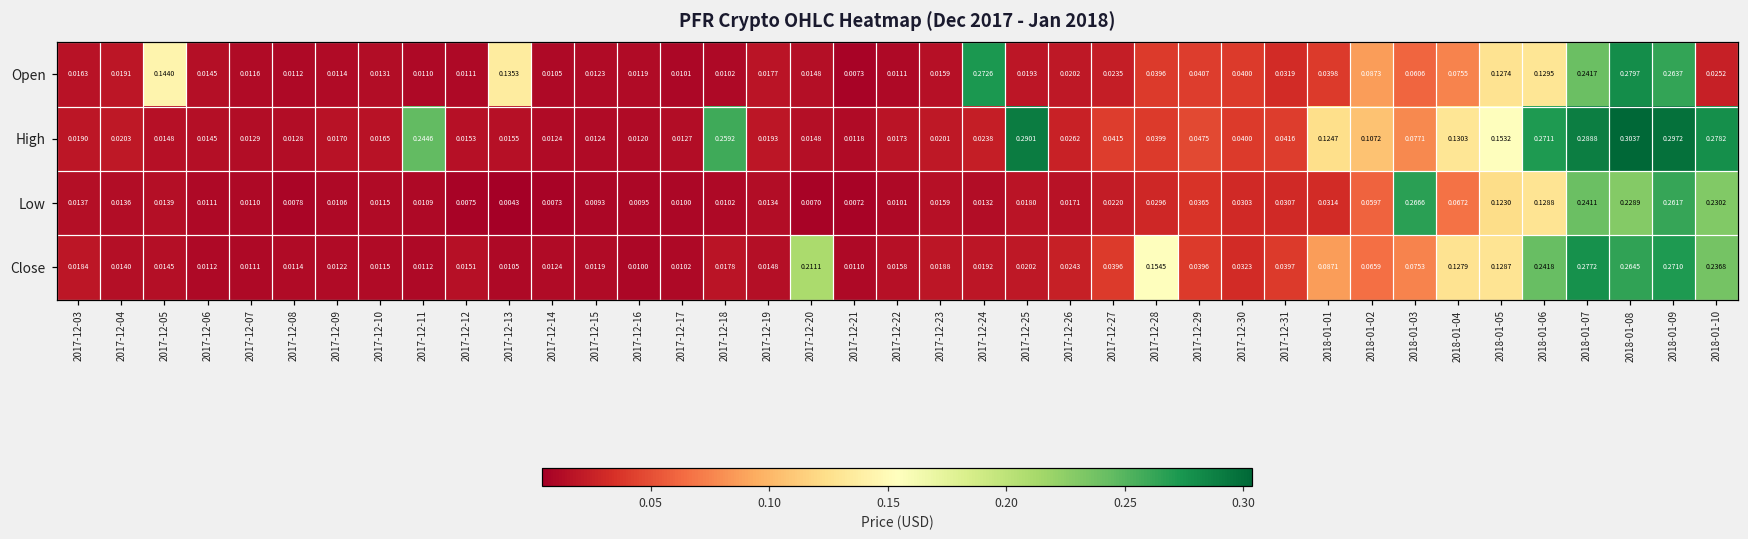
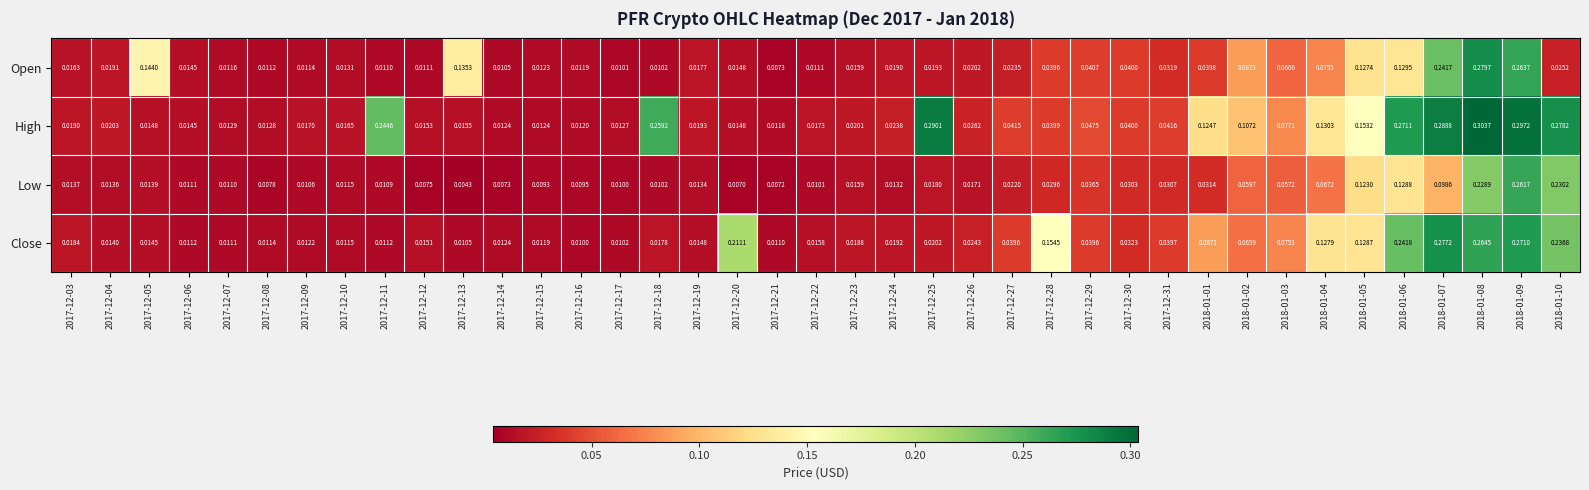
  {
    "Open": {
      "2017-12-03": 0.0163,
      "2017-12-04": 0.0191,
      "2017-12-05": 0.1440,
      "2017-12-06": 0.0145,
      "2017-12-07": 0.0116,
      "2017-12-08": 0.0112,
      "2017-12-09": 0.0114,
      "2017-12-10": 0.0131,
      "2017-12-11": 0.0110,
      "2017-12-12": 0.0111,
      "2017-12-13": 0.1353,
      "2017-12-14": 0.0105,
      "2017-12-15": 0.0123,
      "2017-12-16": 0.0119,
      "2017-12-17": 0.0101,
      "2017-12-18": 0.0102,
      "2017-12-19": 0.0177,
      "2017-12-20": 0.0148,
      "2017-12-21": 0.0073,
      "2017-12-22": 0.0111,
      "2017-12-23": 0.0159,
-     "2017-12-24": 0.2726,
+     "2017-12-24": 0.0190,
      "2017-12-25": 0.0193,
      "2017-12-26": 0.0202,
      "2017-12-27": 0.0235,
      "2017-12-28": 0.0396,
      "2017-12-29": 0.0407,
      "2017-12-30": 0.0400,
      "2017-12-31": 0.0319,
      "2018-01-01": 0.0398,
      "2018-01-02": 0.0873,
      "2018-01-03": 0.0606,
      "2018-01-04": 0.0755,
      "2018-01-05": 0.1274,
      "2018-01-06": 0.1295,
      "2018-01-07": 0.2417,
      "2018-01-08": 0.2797,
      "2018-01-09": 0.2637,
      "2018-01-10": 0.0252
    },
    "High": {
      "2017-12-03": 0.0190,
      "2017-12-04": 0.0203,
      "2017-12-05": 0.0148,
      "2017-12-06": 0.0145,
      "2017-12-07": 0.0129,
      "2017-12-08": 0.0128,
      "2017-12-09": 0.0170,
      "2017-12-10": 0.0165,
      "2017-12-11": 0.2446,
      "2017-12-12": 0.0153,
      "2017-12-13": 0.0155,
      "2017-12-14": 0.0124,
      "2017-12-15": 0.0124,
      "2017-12-16": 0.0120,
      "2017-12-17": 0.0127,
      "2017-12-18": 0.2592,
      "2017-12-19": 0.0193,
      "2017-12-20": 0.0148,
      "2017-12-21": 0.0118,
      "2017-12-22": 0.0173,
      "2017-12-23": 0.0201,
      "2017-12-24": 0.0238,
      "2017-12-25": 0.2901,
      "2017-12-26": 0.0262,
      "2017-12-27": 0.0415,
      "2017-12-28": 0.0399,
      "2017-12-29": 0.0475,
      "2017-12-30": 0.0400,
      "2017-12-31": 0.0416,
      "2018-01-01": 0.1247,
      "2018-01-02": 0.1072,
      "2018-01-03": 0.0771,
      "2018-01-04": 0.1303,
      "2018-01-05": 0.1532,
      "2018-01-06": 0.2711,
      "2018-01-07": 0.2888,
      "2018-01-08": 0.3037,
      "2018-01-09": 0.2972,
      "2018-01-10": 0.2782
    },
    "Low": {
      "2017-12-03": 0.0137,
      "2017-12-04": 0.0136,
      "2017-12-05": 0.0139,
      "2017-12-06": 0.0111,
      "2017-12-07": 0.0110,
      "2017-12-08": 0.0078,
      "2017-12-09": 0.0106,
      "2017-12-10": 0.0115,
      "2017-12-11": 0.0109,
      "2017-12-12": 0.0075,
      "2017-12-13": 0.0043,
      "2017-12-14": 0.0073,
      "2017-12-15": 0.0093,
      "2017-12-16": 0.0095,
      "2017-12-17": 0.0100,
      "2017-12-18": 0.0102,
      "2017-12-19": 0.0134,
      "2017-12-20": 0.0070,
      "2017-12-21": 0.0072,
      "2017-12-22": 0.0101,
      "2017-12-23": 0.0159,
      "2017-12-24": 0.0132,
      "2017-12-25": 0.0180,
      "2017-12-26": 0.0171,
      "2017-12-27": 0.0220,
      "2017-12-28": 0.0296,
      "2017-12-29": 0.0365,
      "2017-12-30": 0.0303,
      "2017-12-31": 0.0307,
      "2018-01-01": 0.0314,
      "2018-01-02": 0.0597,
-     "2018-01-03": 0.2666,
+     "2018-01-03": 0.0572,
      "2018-01-04": 0.0672,
      "2018-01-05": 0.1230,
      "2018-01-06": 0.1288,
-     "2018-01-07": 0.2411,
+     "2018-01-07": 0.0986,
      "2018-01-08": 0.2289,
      "2018-01-09": 0.2617,
      "2018-01-10": 0.2302
    },
    "Close": {
      "2017-12-03": 0.0184,
      "2017-12-04": 0.0140,
      "2017-12-05": 0.0145,
      "2017-12-06": 0.0112,
      "2017-12-07": 0.0111,
      "2017-12-08": 0.0114,
      "2017-12-09": 0.0122,
      "2017-12-10": 0.0115,
      "2017-12-11": 0.0112,
      "2017-12-12": 0.0151,
      "2017-12-13": 0.0105,
      "2017-12-14": 0.0124,
      "2017-12-15": 0.0119,
      "2017-12-16": 0.0100,
      "2017-12-17": 0.0102,
      "2017-12-18": 0.0178,
      "2017-12-19": 0.0148,
      "2017-12-20": 0.2111,
      "2017-12-21": 0.0110,
      "2017-12-22": 0.0158,
      "2017-12-23": 0.0188,
      "2017-12-24": 0.0192,
      "2017-12-25": 0.0202,
      "2017-12-26": 0.0243,
      "2017-12-27": 0.0396,
      "2017-12-28": 0.1545,
      "2017-12-29": 0.0396,
      "2017-12-30": 0.0323,
      "2017-12-31": 0.0397,
      "2018-01-01": 0.0871,
      "2018-01-02": 0.0659,
      "2018-01-03": 0.0753,
      "2018-01-04": 0.1279,
      "2018-01-05": 0.1287,
      "2018-01-06": 0.2418,
      "2018-01-07": 0.2772,
      "2018-01-08": 0.2645,
      "2018-01-09": 0.2710,
      "2018-01-10": 0.2368
    }
  }
